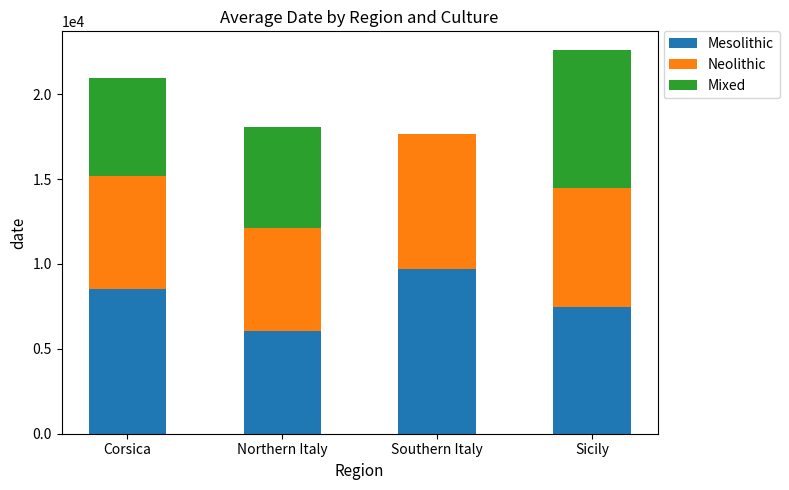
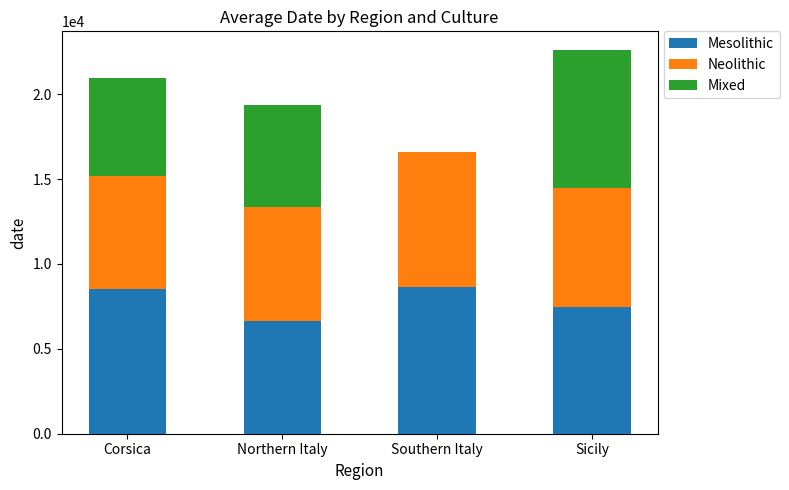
  {
    "Mesolithic": {
      "Corsica": 8500,
-     "Northern Italy": 6100,
-     "Southern Italy": 9700,
+     "Northern Italy": 6600,
+     "Southern Italy": 8600,
      "Sicily": 7500
    },
    "Neolithic": {
      "Corsica": 6600,
-     "Northern Italy": 6000,
+     "Northern Italy": 6700,
      "Southern Italy": 8000,
      "Sicily": 7000
    },
    "Mixed": {
      "Corsica": 5800,
      "Northern Italy": 6000,
      "Southern Italy": 0,
      "Sicily": 8100
    }
  }
